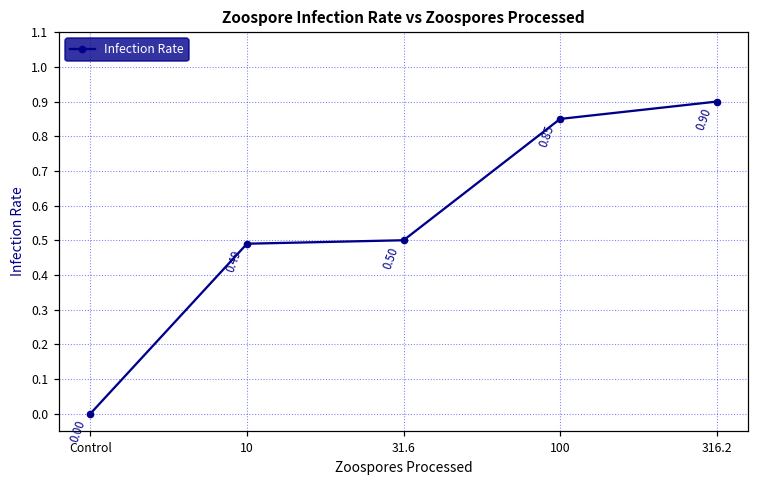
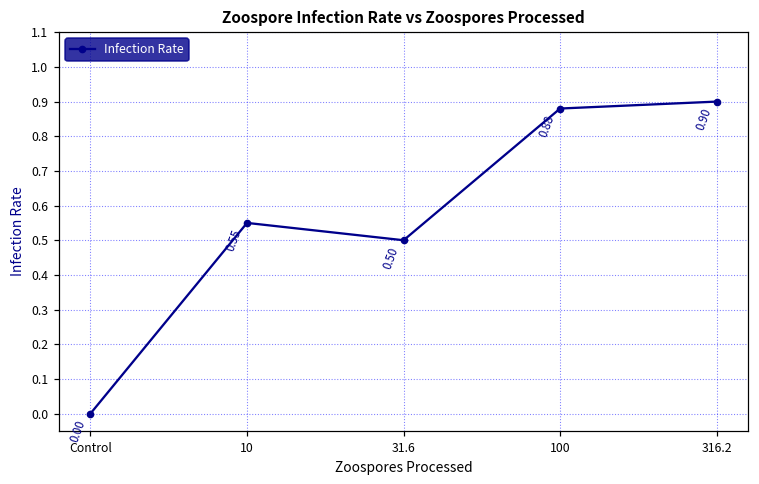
  {
    "Control": 0.00,
-   "10": 0.49,
+   "10": 0.55,
    "31.6": 0.50,
-   "100": 0.85,
+   "100": 0.88,
    "316.2": 0.90
  }
